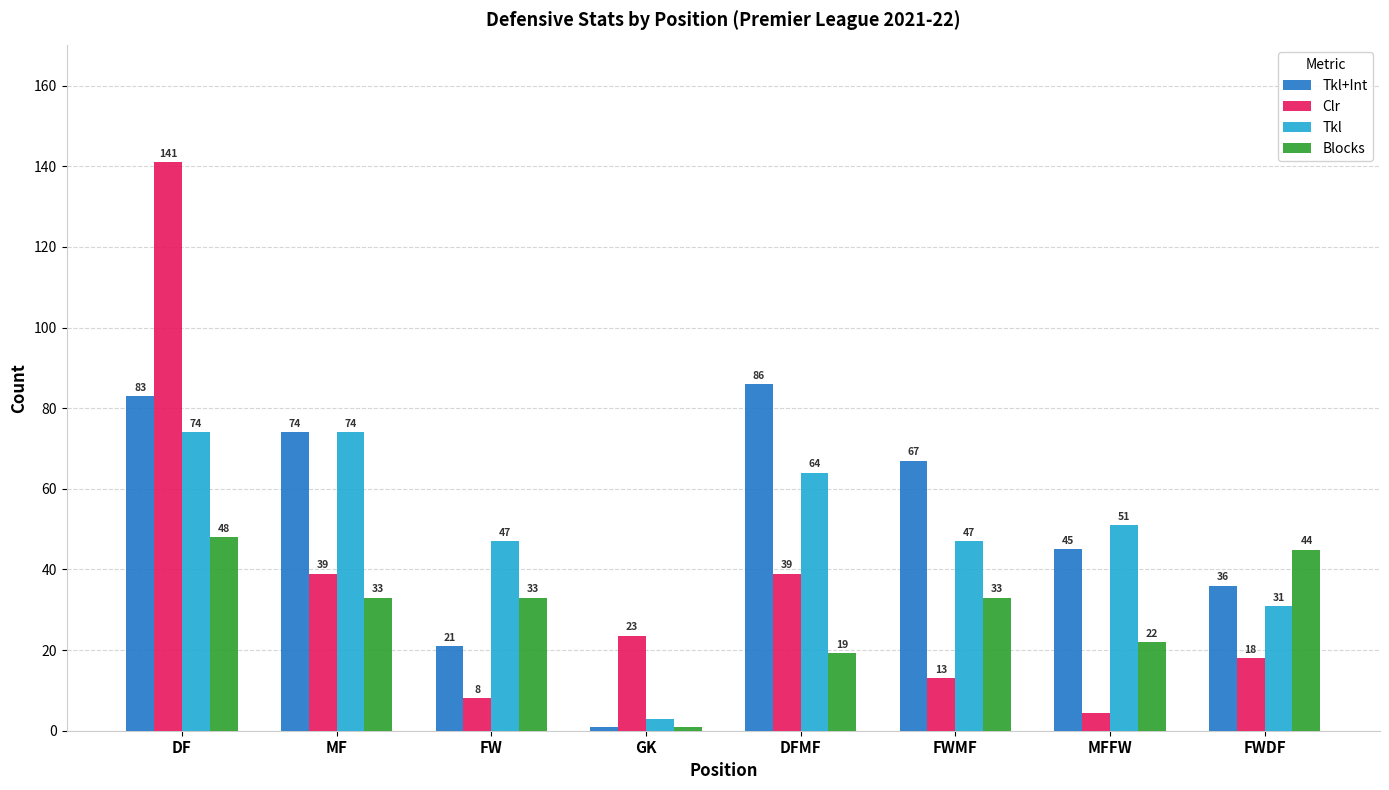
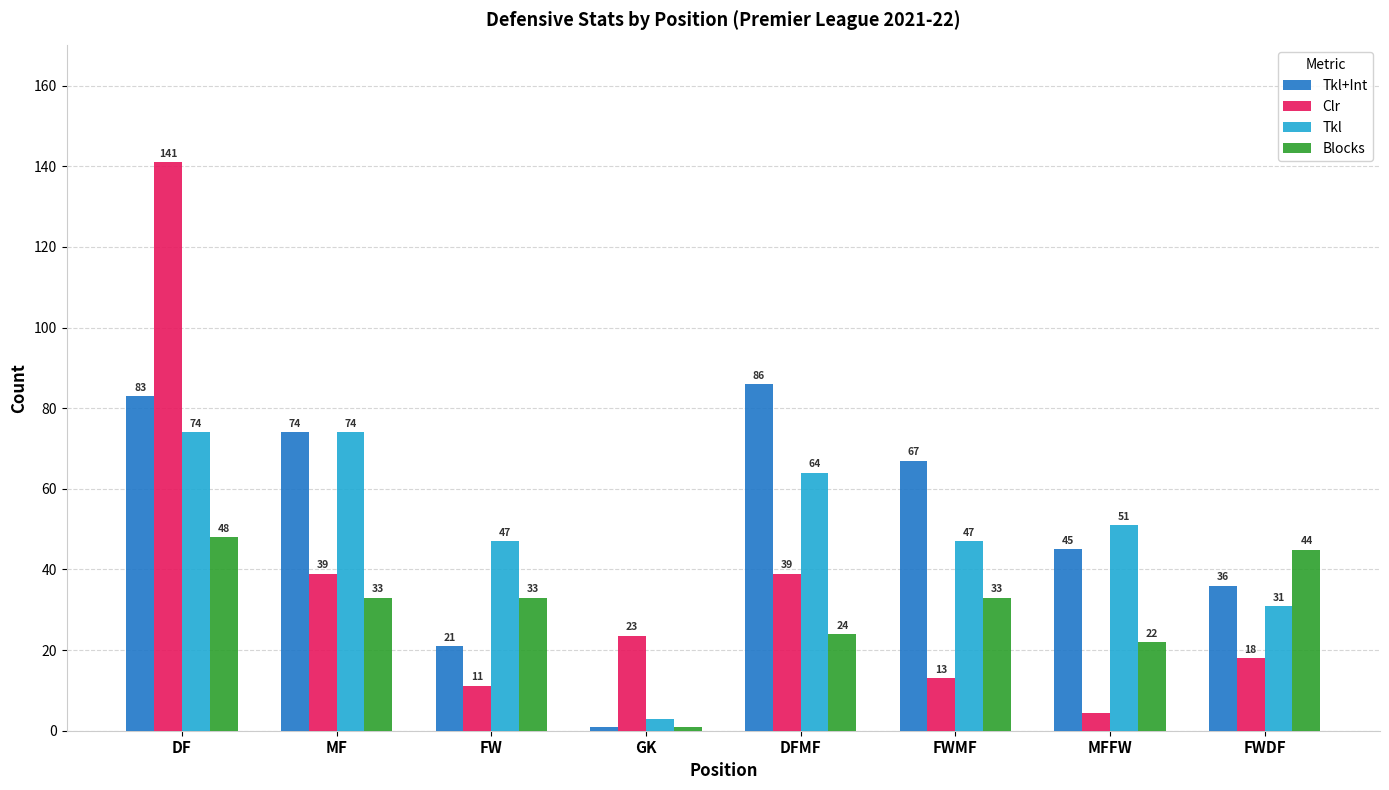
  {
    "Clr": {
      "DF": 141,
      "MF": 39,
-     "FW": 8,
+     "FW": 11,
      "DFMF": 39,
      "FWMF": 13,
      "FWDF": 18
    },
    "Blocks": {
      "DF": 48,
      "MF": 33,
      "FW": 33,
-     "DFMF": 19,
+     "DFMF": 24,
      "FWMF": 33,
      "MFFW": 22
    }
  }
